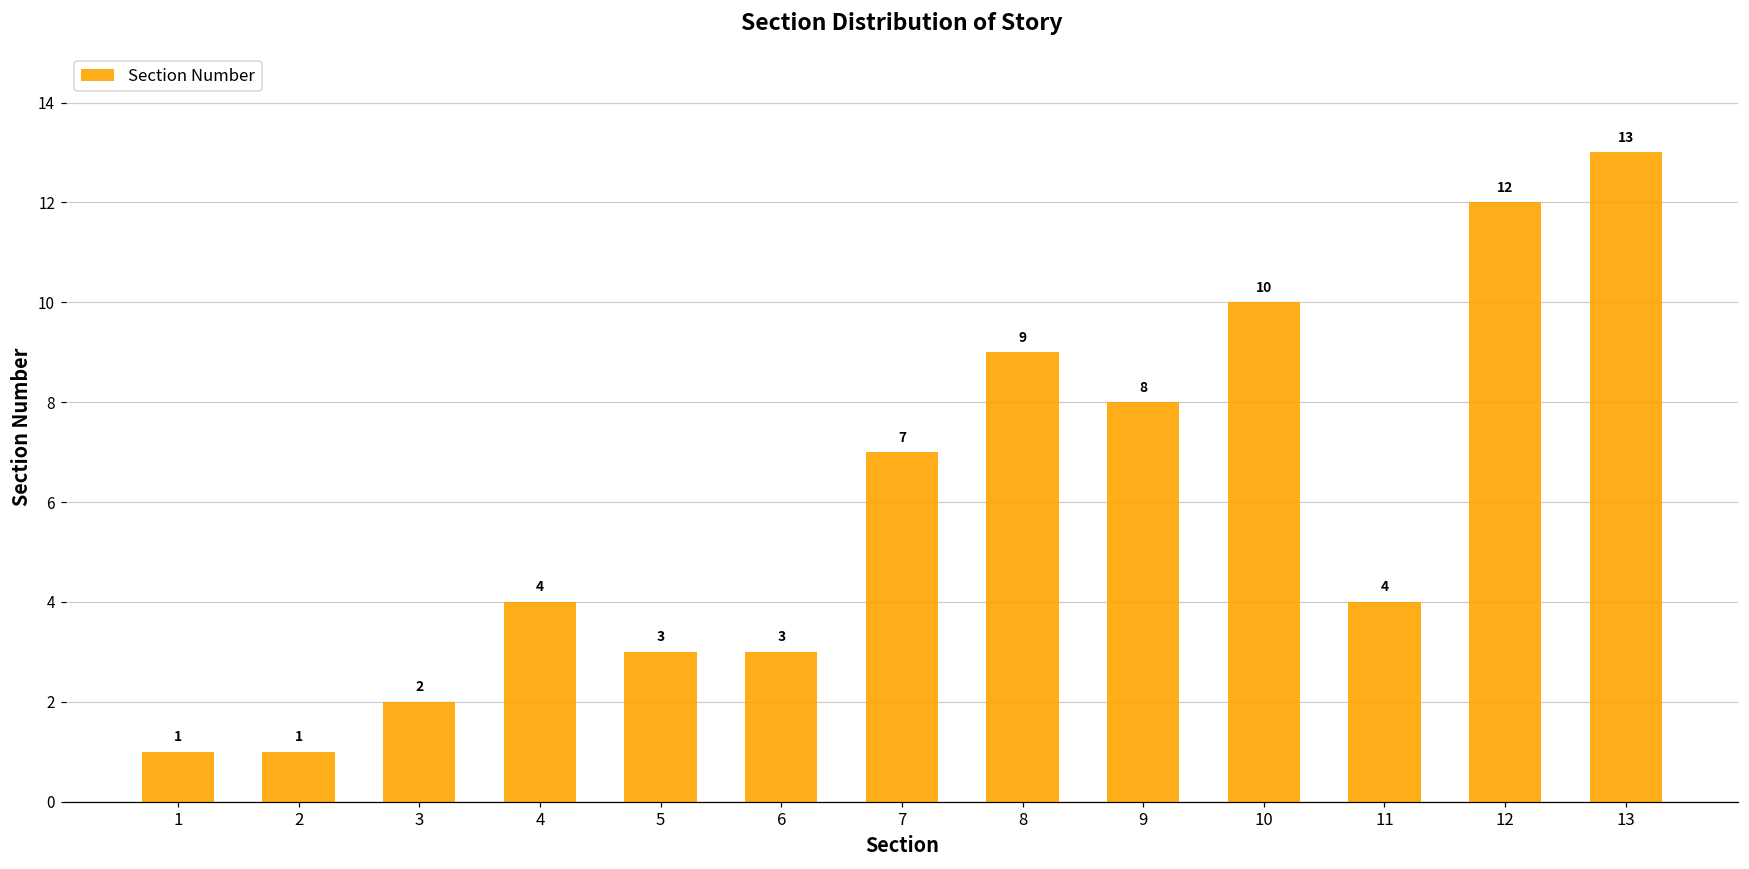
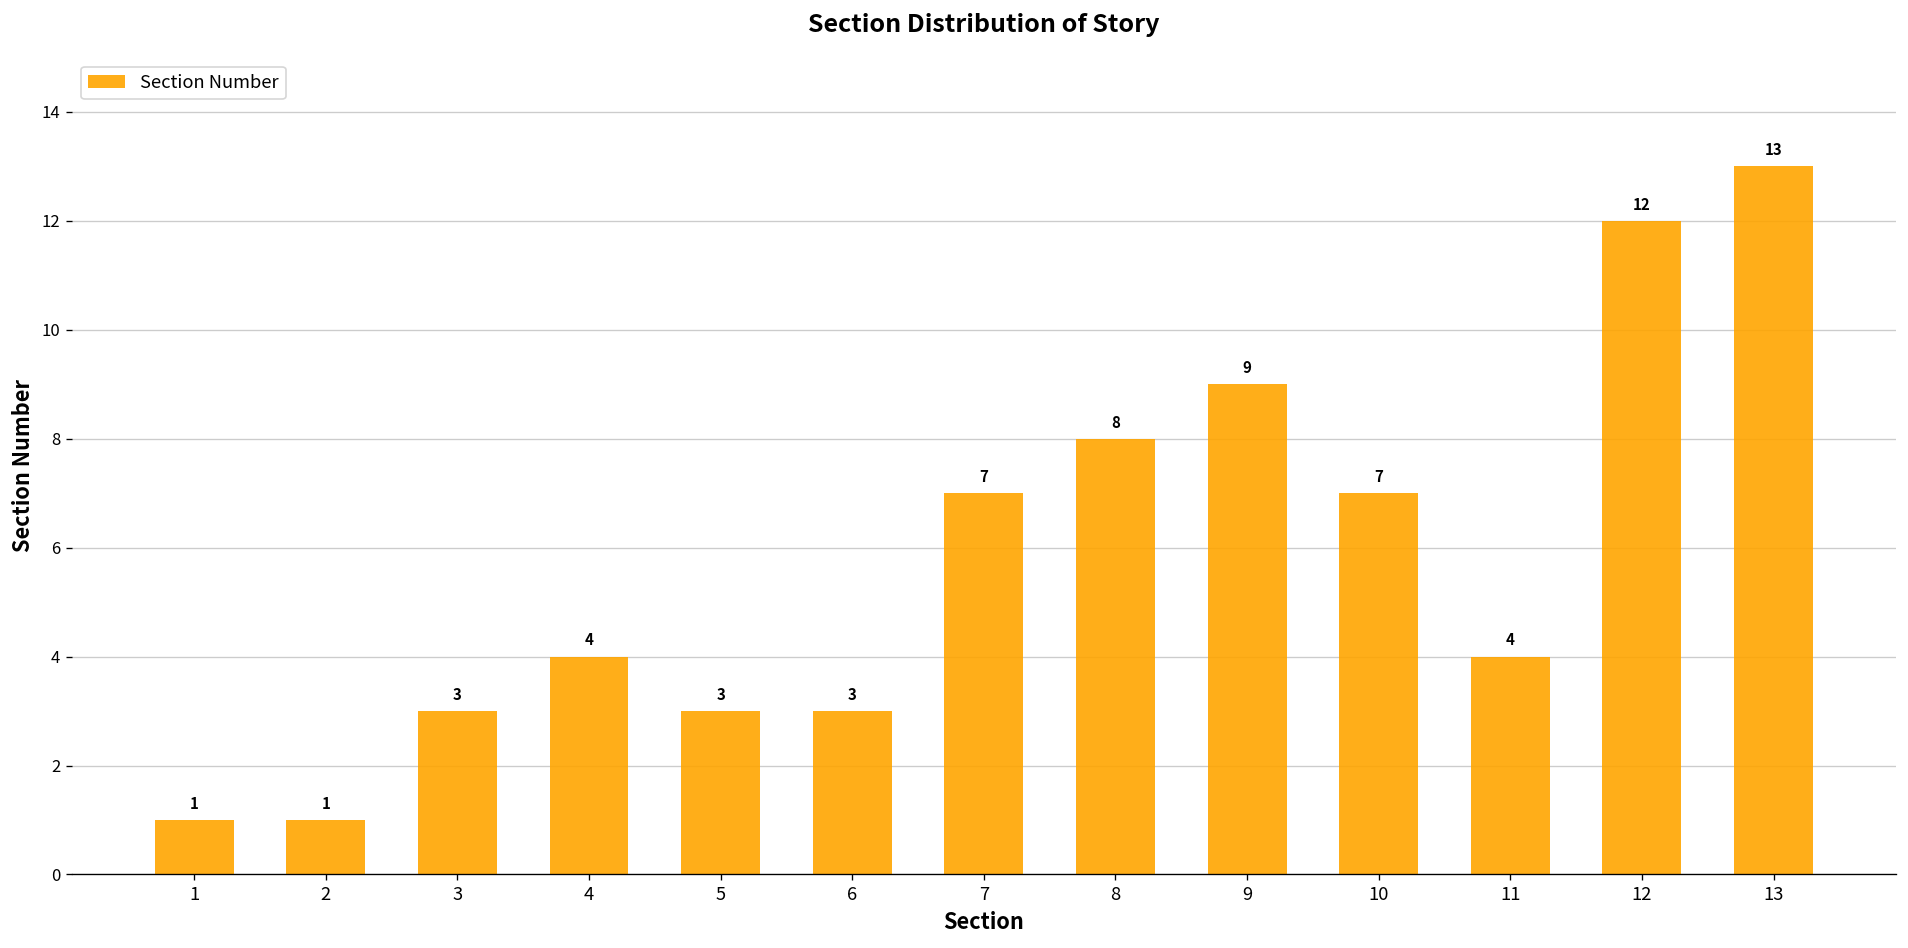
  {
    "1": 1,
    "2": 1,
-   "3": 2,
+   "3": 3,
    "4": 4,
    "5": 3,
    "6": 3,
    "7": 7,
-   "8": 9,
-   "9": 8,
-   "10": 10,
+   "8": 8,
+   "9": 9,
+   "10": 7,
    "11": 4,
    "12": 12,
    "13": 13
  }
